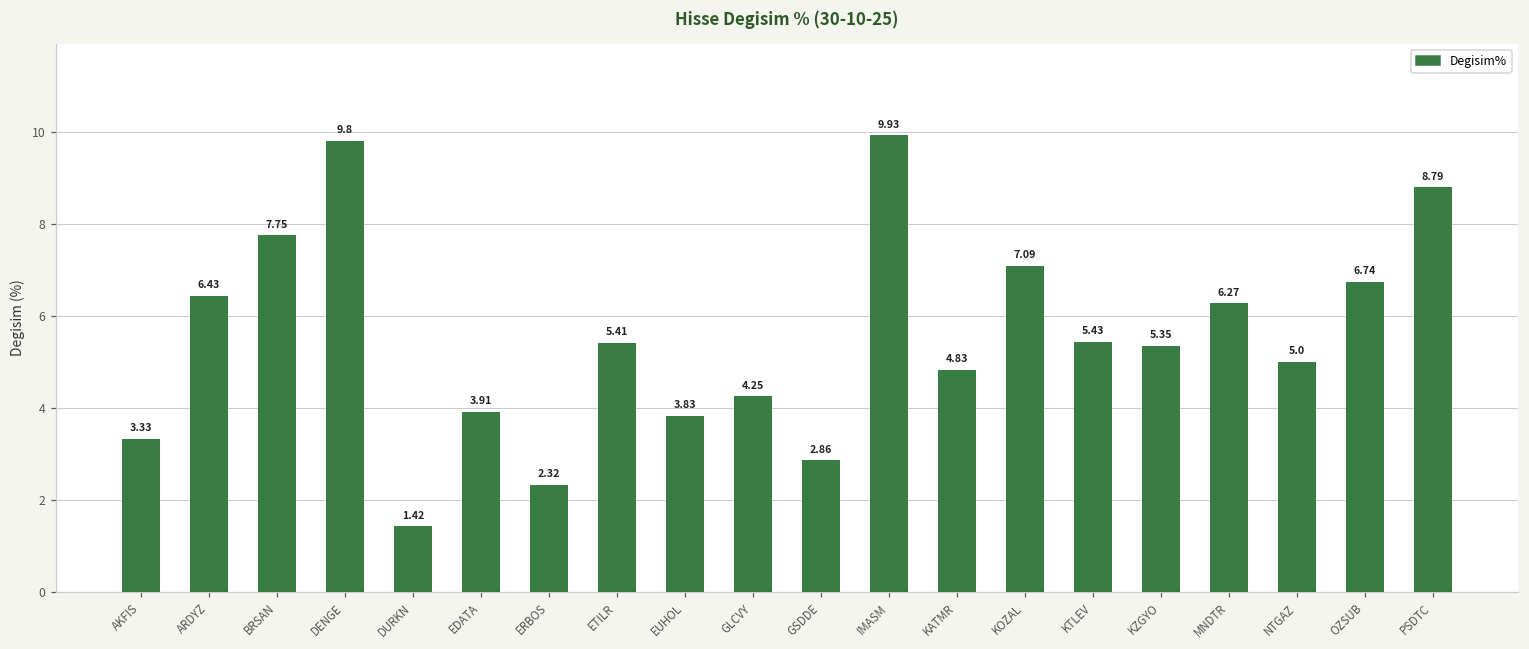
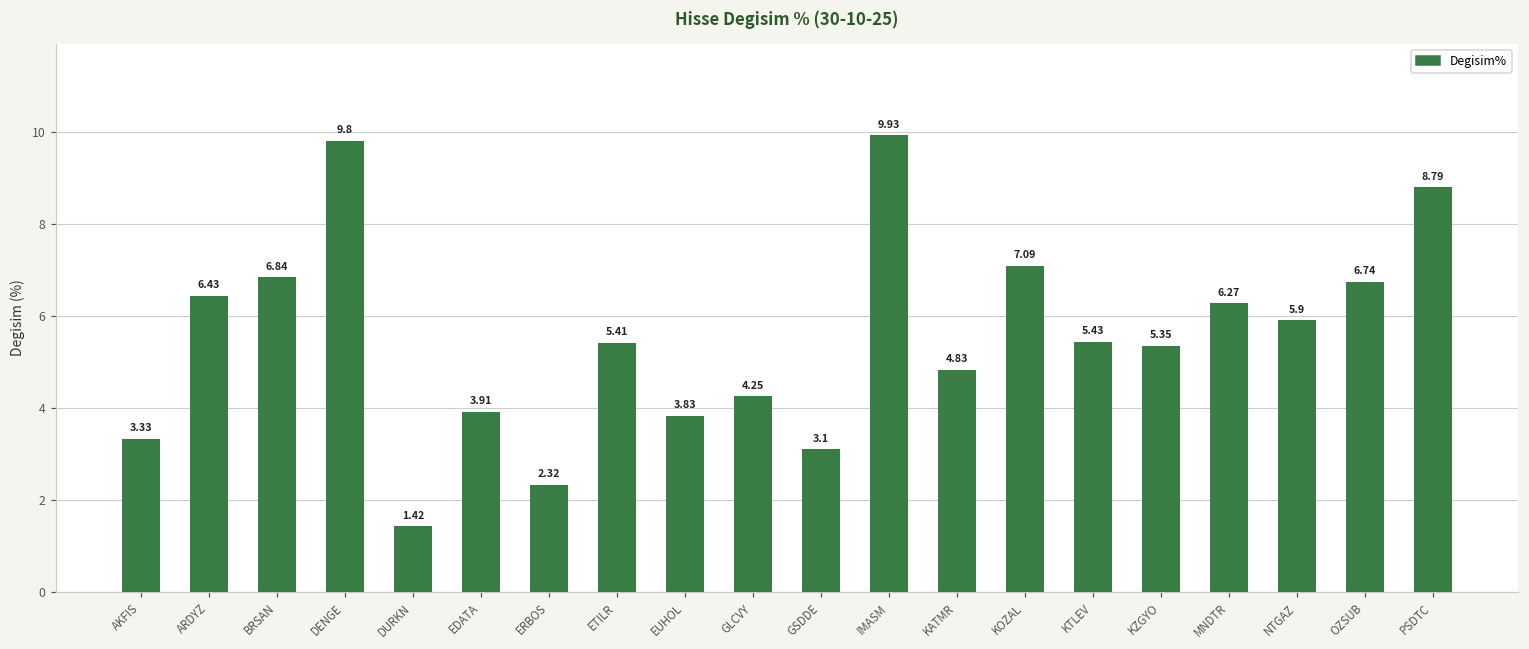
  {
    "AKFIS": 3.33,
    "ARDYZ": 6.43,
-   "BRSAN": 7.75,
+   "BRSAN": 6.84,
    "DENGE": 9.8,
    "DURKN": 1.42,
    "EDATA": 3.91,
    "ERBOS": 2.32,
    "ETILR": 5.41,
    "EUHOL": 3.83,
    "GLCVY": 4.25,
-   "GSDDE": 2.86,
+   "GSDDE": 3.1,
    "IMASM": 9.93,
    "KATMR": 4.83,
    "KOZAL": 7.09,
    "KTLEV": 5.43,
    "KZGYO": 5.35,
    "MNDTR": 6.27,
-   "NTGAZ": 5.0,
+   "NTGAZ": 5.9,
    "OZSUB": 6.74,
    "PSDTC": 8.79
  }
